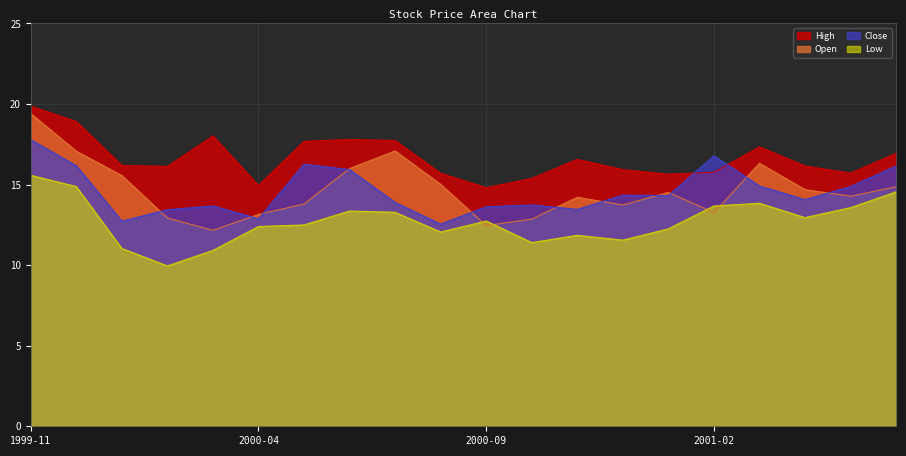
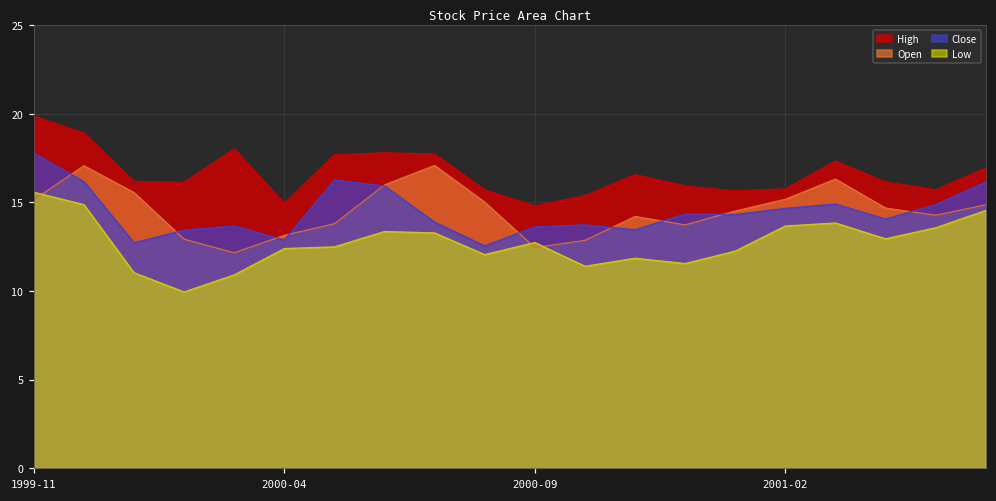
  {
    "High": {
      "1999-11": 19.9,
      "2000-04": 14.9,
      "2000-09": 14.8,
      "2001-02": 15.8
    },
    "Open": {
-     "1999-11": 19.4,
+     "1999-11": 15.2,
      "2000-04": 13.1,
      "2000-09": 12.5,
-     "2001-02": 13.3
+     "2001-02": 15.2
    },
    "Close": {
      "1999-11": 17.8,
      "2000-04": 12.9,
      "2000-09": 13.6,
-     "2001-02": 16.8
+     "2001-02": 14.7
    },
    "Low": {
      "1999-11": 15.6,
      "2000-04": 12.4,
      "2000-09": 12.7,
      "2001-02": 13.7
    }
  }
